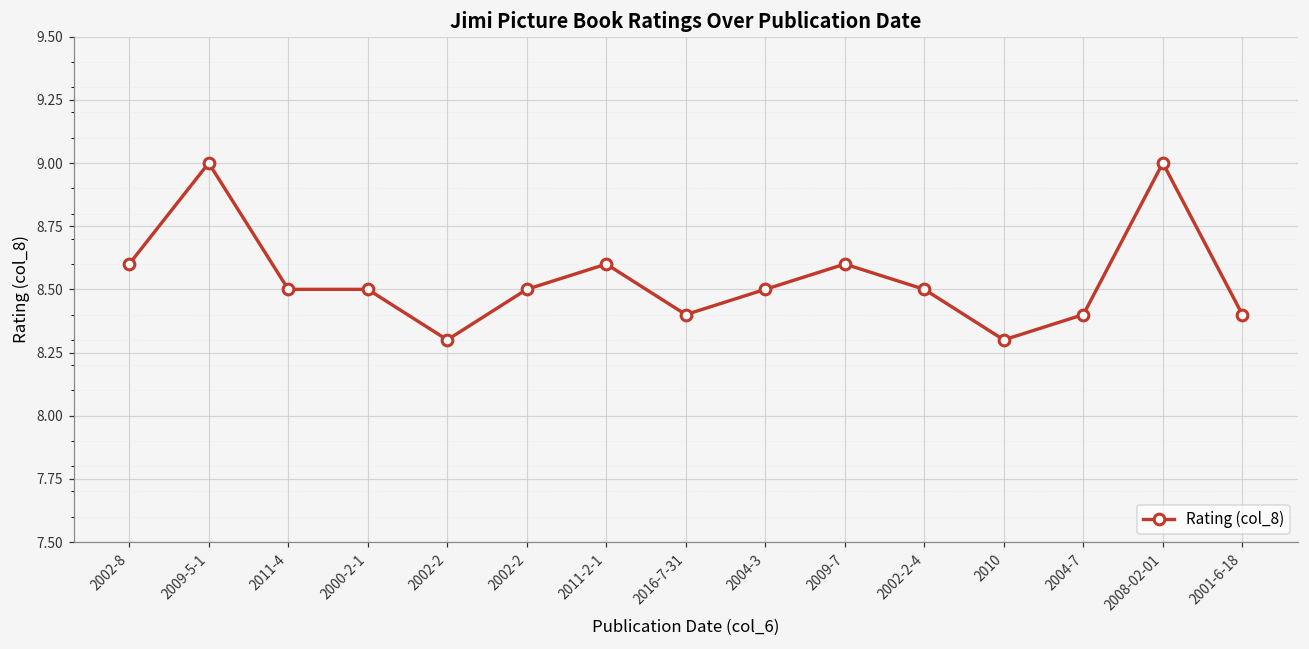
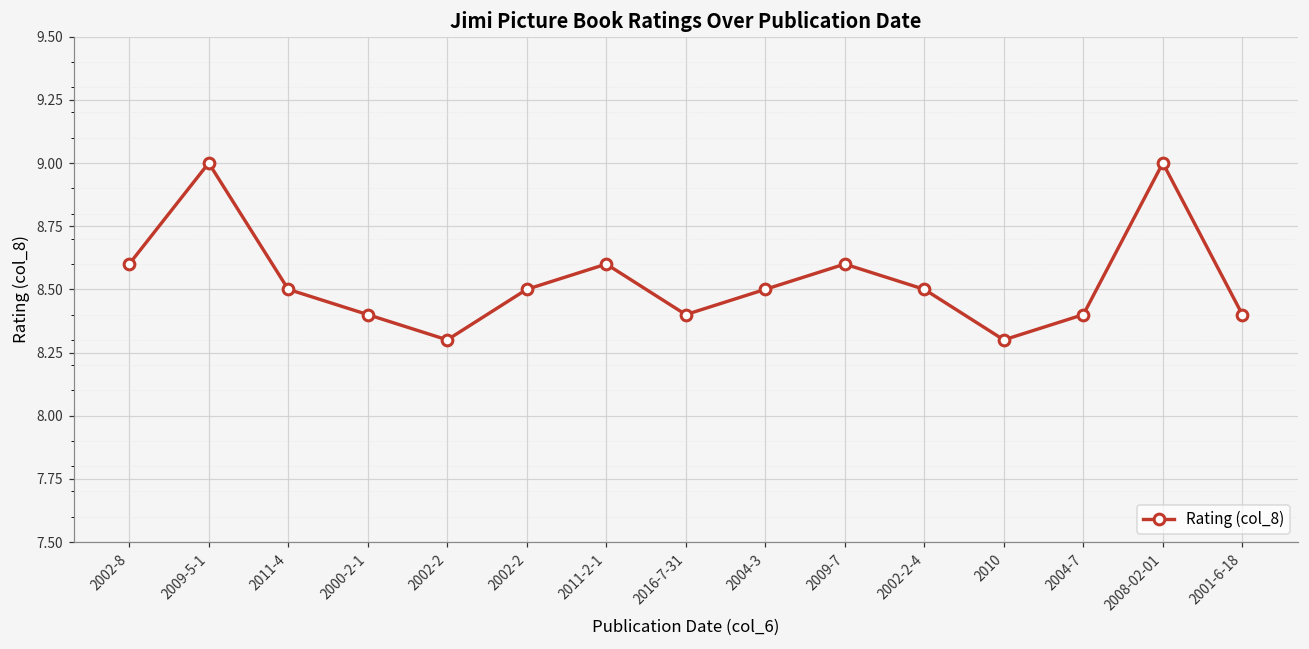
  {
    "2002-8": 8.6,
    "2009-5-1": 9.0,
    "2011-4": 8.5,
-   "2000-2-1": 8.5,
+   "2000-2-1": 8.4,
    "2011-2-1": 8.6,
    "2016-7-31": 8.4,
    "2004-3": 8.5,
    "2009-7": 8.6,
    "2002-2-4": 8.5,
    "2010": 8.3,
    "2004-7": 8.4,
    "2008-02-01": 9.0,
    "2001-6-18": 8.4
  }
